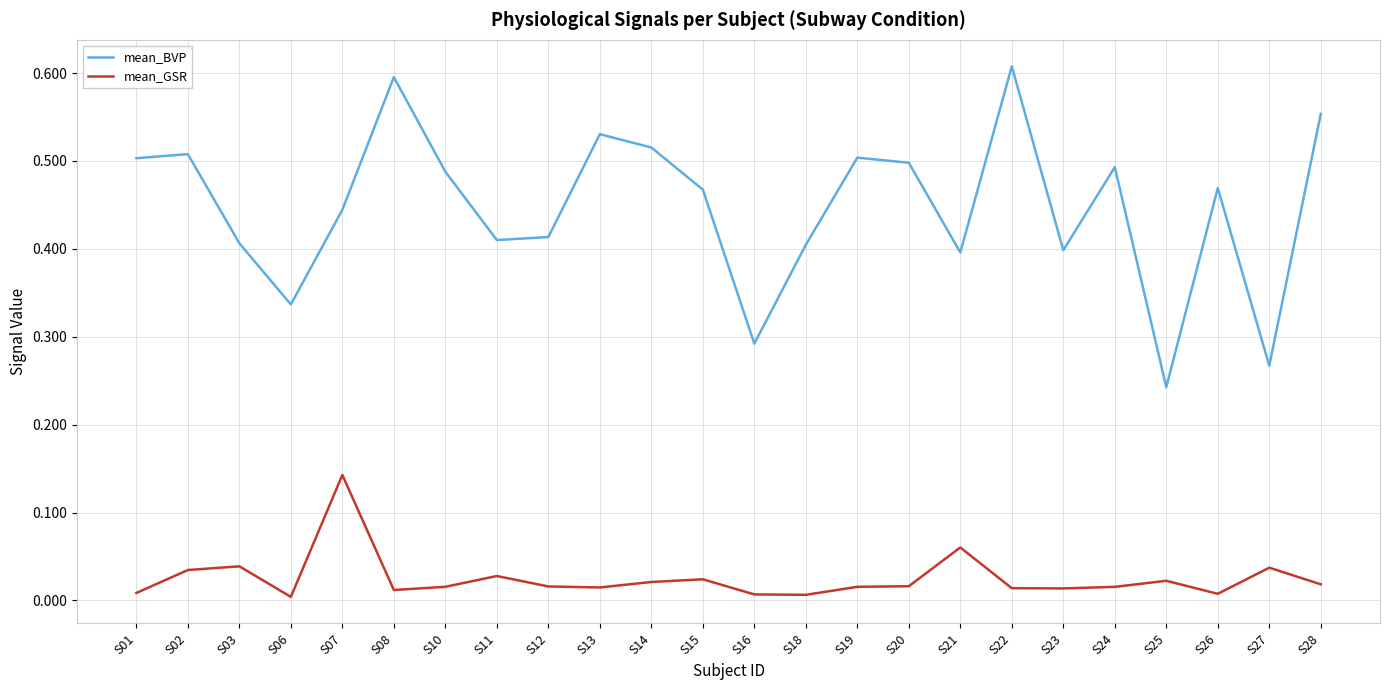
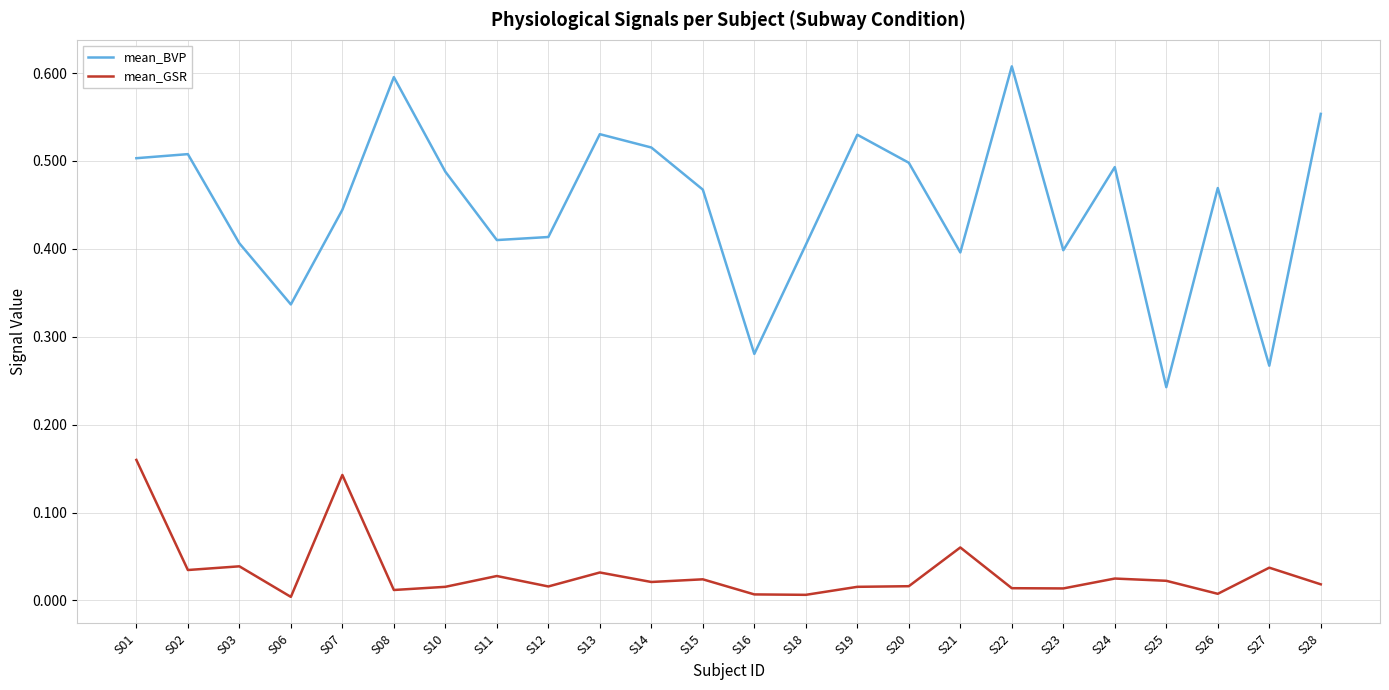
  {
    "mean_BVP": {
      "S01": 0.50,
      "S02": 0.51,
      "S03": 0.41,
      "S06": 0.34,
      "S07": 0.44,
      "S08": 0.60,
      "S10": 0.49,
      "S11": 0.41,
      "S12": 0.41,
      "S13": 0.53,
      "S14": 0.52,
      "S15": 0.47,
-     "S16": 0.29,
+     "S16": 0.28,
      "S18": 0.40,
-     "S19": 0.50,
+     "S19": 0.53,
      "S20": 0.50,
      "S21": 0.40,
      "S22": 0.61,
      "S23": 0.40,
      "S24": 0.49,
      "S25": 0.24,
      "S26": 0.47,
      "S27": 0.27,
      "S28": 0.55
    },
    "mean_GSR": {
-     "S01": 0.01,
+     "S01": 0.16,
      "S02": 0.03,
      "S03": 0.04,
      "S06": 0.00,
      "S07": 0.14,
      "S08": 0.01,
      "S10": 0.02,
      "S11": 0.03,
      "S12": 0.02,
-     "S13": 0.01,
+     "S13": 0.03,
      "S14": 0.02,
      "S15": 0.02,
      "S16": 0.01,
      "S18": 0.01,
      "S19": 0.02,
      "S20": 0.02,
      "S21": 0.06,
      "S22": 0.01,
      "S23": 0.01,
-     "S24": 0.015,
+     "S24": 0.025,
      "S25": 0.02,
      "S26": 0.01,
      "S27": 0.04,
      "S28": 0.02
    }
  }
